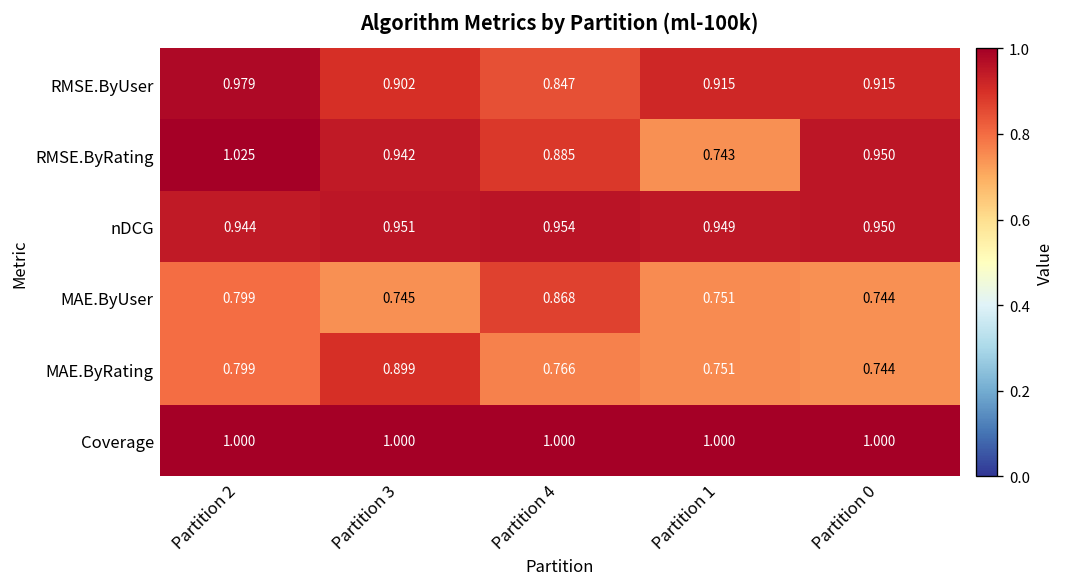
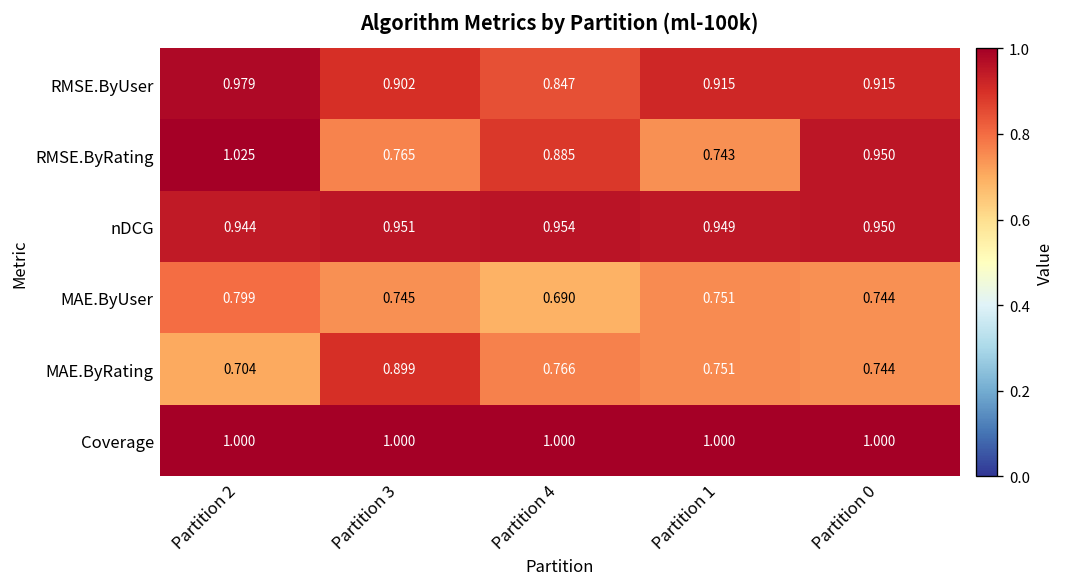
  {
    "RMSE.ByUser": {
      "Partition 2": 0.979,
      "Partition 3": 0.902,
      "Partition 4": 0.847,
      "Partition 1": 0.915,
      "Partition 0": 0.915
    },
    "RMSE.ByRating": {
      "Partition 2": 1.025,
-     "Partition 3": 0.942,
+     "Partition 3": 0.765,
      "Partition 4": 0.885,
      "Partition 1": 0.743,
      "Partition 0": 0.950
    },
    "nDCG": {
      "Partition 2": 0.944,
      "Partition 3": 0.951,
      "Partition 4": 0.954,
      "Partition 1": 0.949,
      "Partition 0": 0.950
    },
    "MAE.ByUser": {
      "Partition 2": 0.799,
      "Partition 3": 0.745,
-     "Partition 4": 0.868,
+     "Partition 4": 0.690,
      "Partition 1": 0.751,
      "Partition 0": 0.744
    },
    "MAE.ByRating": {
-     "Partition 2": 0.799,
+     "Partition 2": 0.704,
      "Partition 3": 0.899,
      "Partition 4": 0.766,
      "Partition 1": 0.751,
      "Partition 0": 0.744
    },
    "Coverage": {
      "Partition 2": 1.000,
      "Partition 3": 1.000,
      "Partition 4": 1.000,
      "Partition 1": 1.000,
      "Partition 0": 1.000
    }
  }
